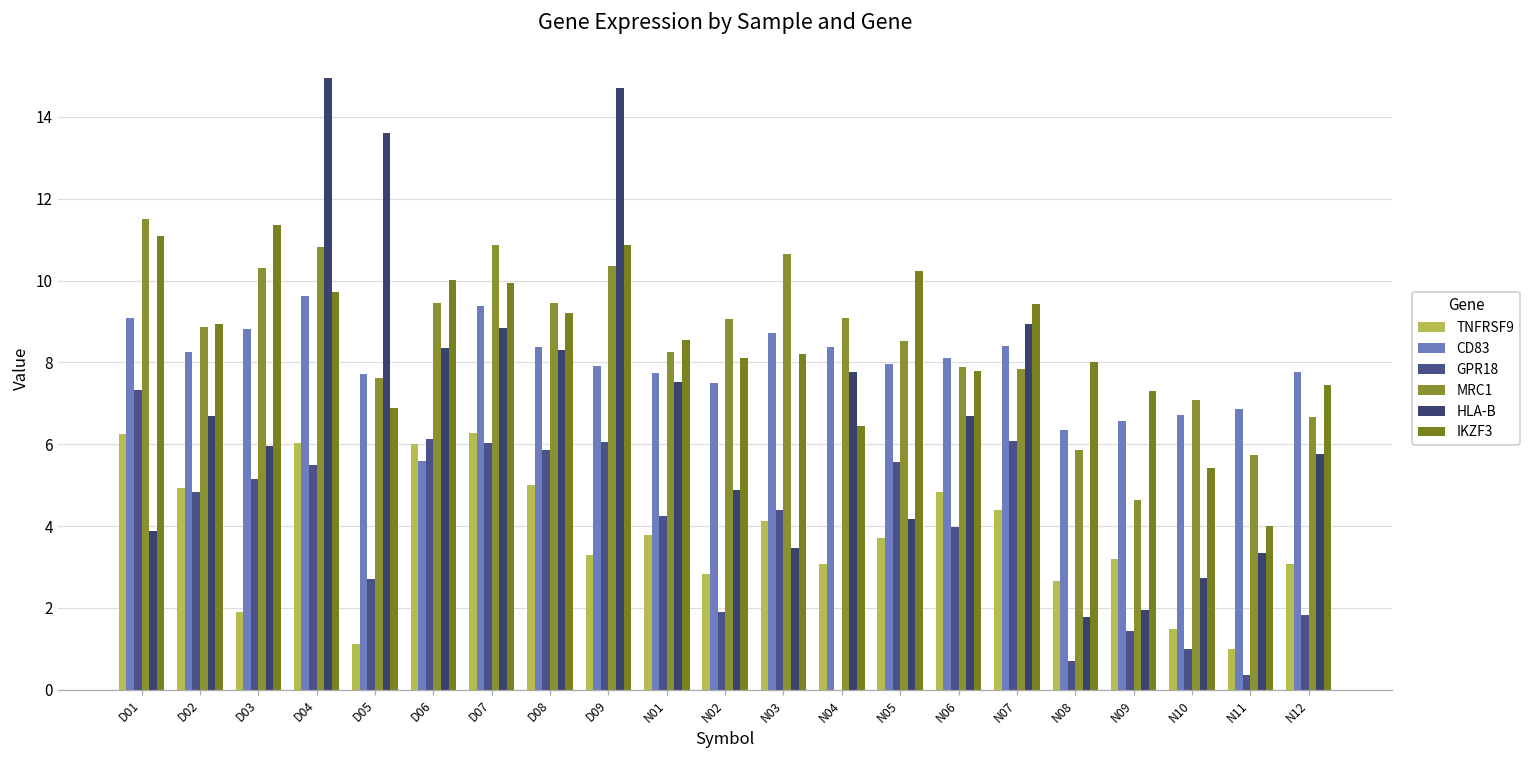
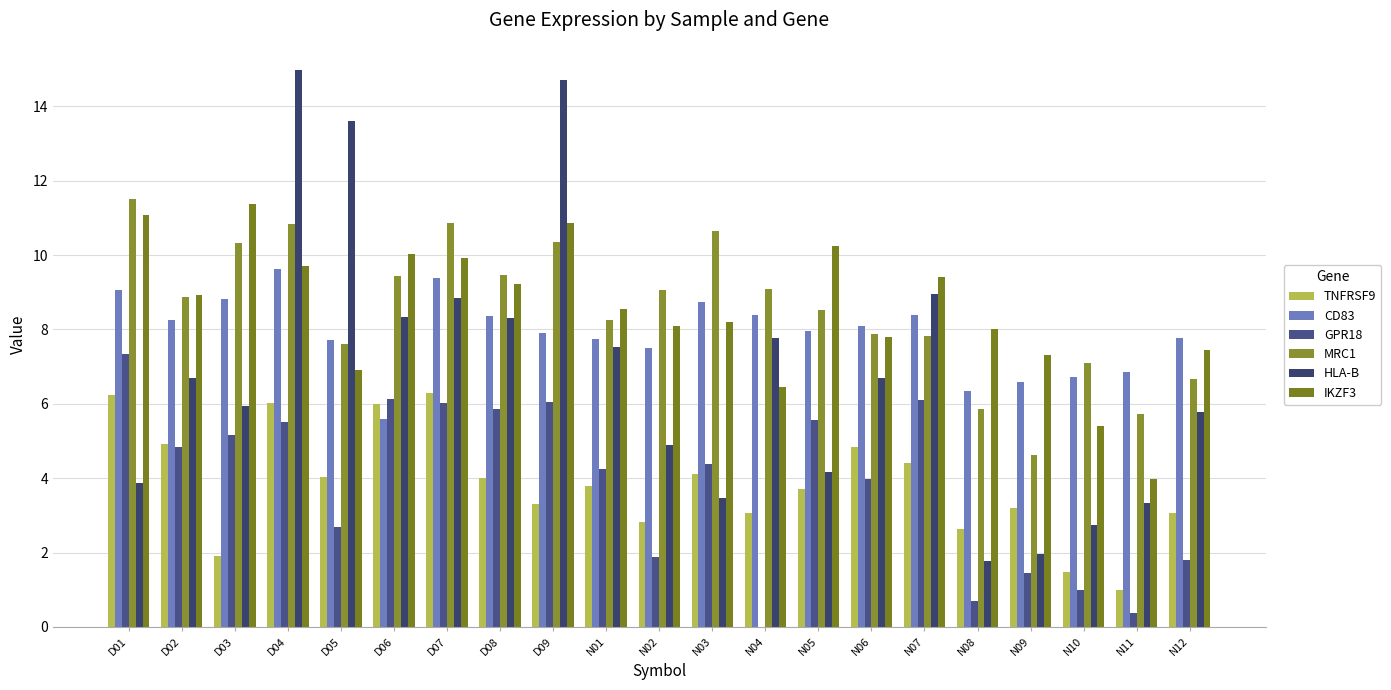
  {
    "TNFRSF9": {
      "D01": 6.2,
      "D02": 4.9,
      "D03": 1.9,
      "D04": 6.0,
-     "D05": 1.1,
+     "D05": 4.0,
      "D06": 6.0,
      "D07": 6.3,
-     "D08": 5.0,
+     "D08": 4.0,
      "D09": 3.3,
      "N01": 3.8,
      "N02": 2.8,
      "N03": 4.1,
      "N04": 3.1,
      "N05": 3.7,
      "N06": 4.8,
      "N07": 4.4,
      "N08": 2.6,
      "N09": 3.2,
      "N10": 1.5,
      "N11": 1.0,
      "N12": 3.1
    },
    "CD83": {
      "D01": 9.1,
      "D02": 8.2,
      "D03": 8.8,
      "D04": 9.6,
      "D05": 7.7,
      "D06": 5.6,
      "D07": 9.4,
      "D08": 8.4,
      "D09": 7.9,
      "N01": 7.7,
      "N02": 7.5,
      "N03": 8.7,
      "N04": 8.4,
      "N05": 8.0,
      "N06": 8.1,
      "N07": 8.4,
      "N08": 6.3,
      "N09": 6.6,
      "N10": 6.7,
      "N11": 6.9,
      "N12": 7.8
    }
  }
